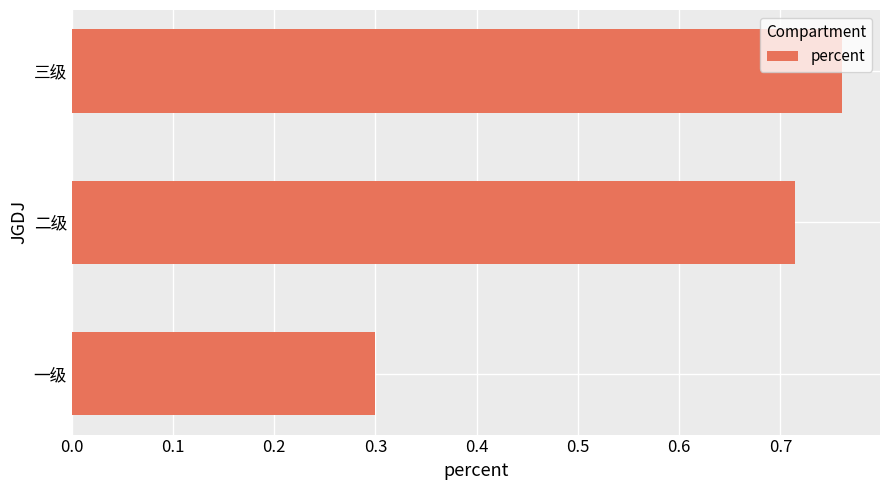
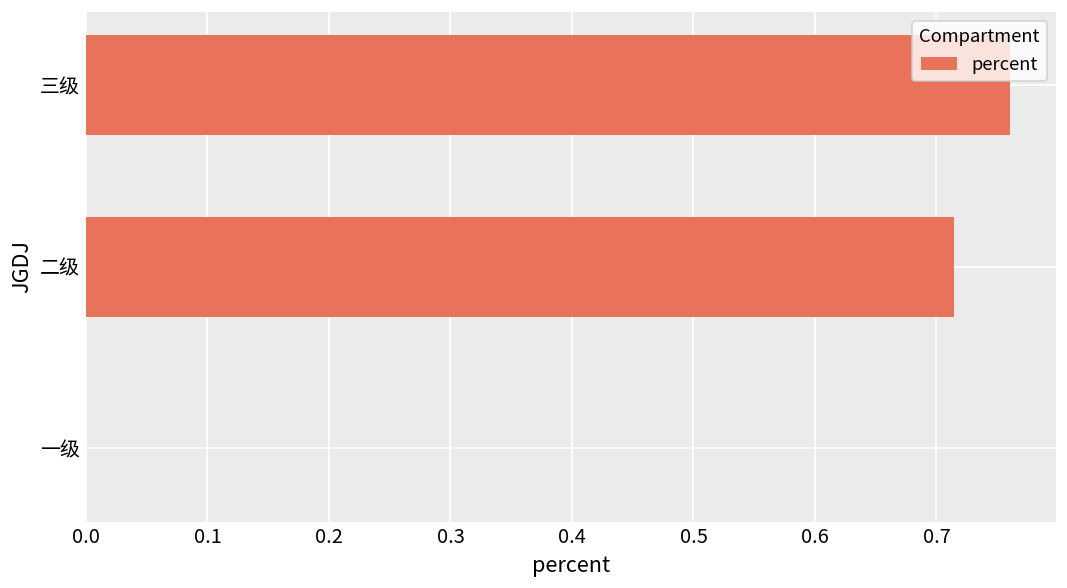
  {
    "二级": 0.715,
-   "一级": 0.3
+   "一级": 0.0
  }
